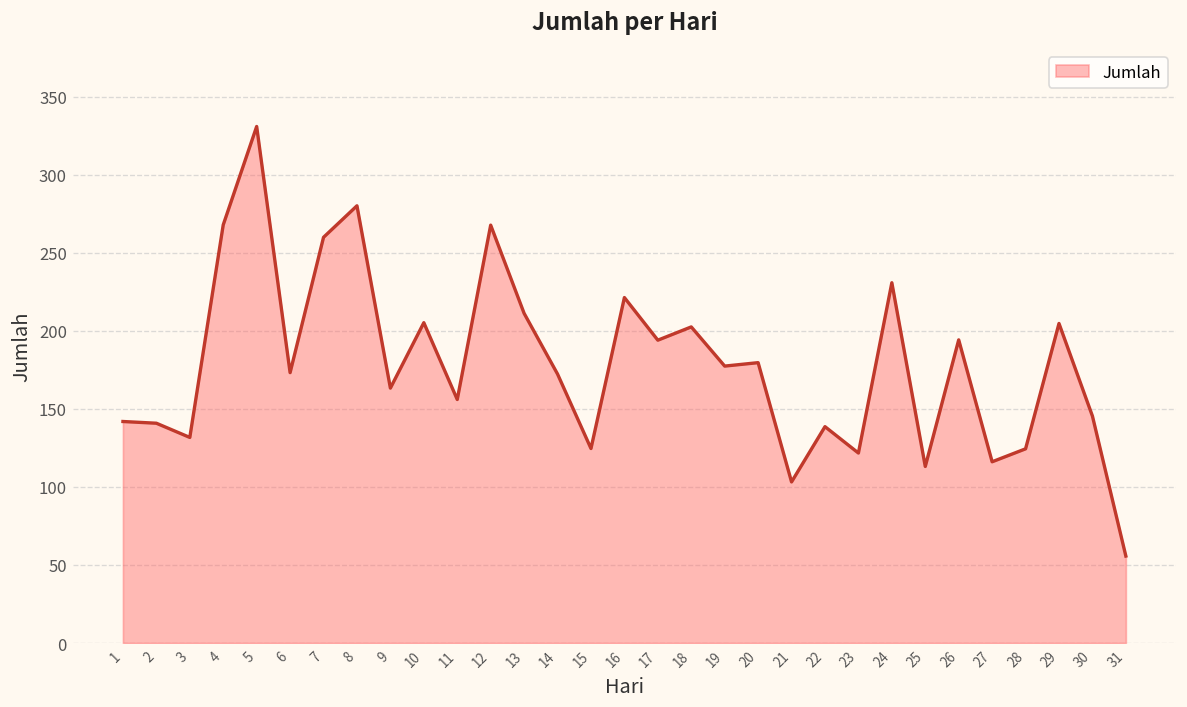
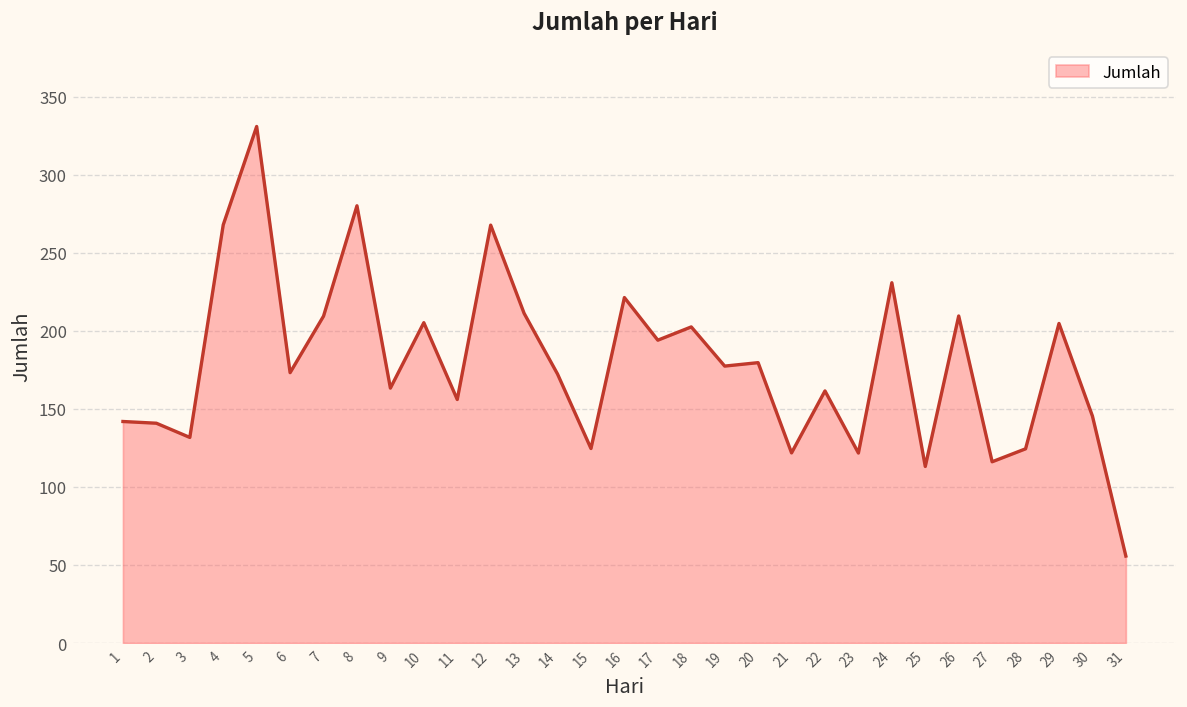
  {
    "1": 142,
    "2": 141,
    "3": 132,
    "4": 268,
    "5": 331,
    "6": 173,
-   "7": 260,
+   "7": 209,
    "8": 280,
    "9": 163,
    "10": 205,
    "11": 156,
    "12": 268,
    "13": 211,
    "14": 172,
    "15": 125,
    "16": 221,
    "17": 194,
    "18": 203,
    "19": 177,
    "20": 180,
-   "21": 103,
-   "22": 139,
+   "21": 122,
+   "22": 162,
    "23": 122,
    "24": 231,
    "25": 113,
-   "26": 194,
+   "26": 210,
    "27": 116,
    "28": 124,
    "29": 205,
    "30": 145,
    "31": 56
  }
